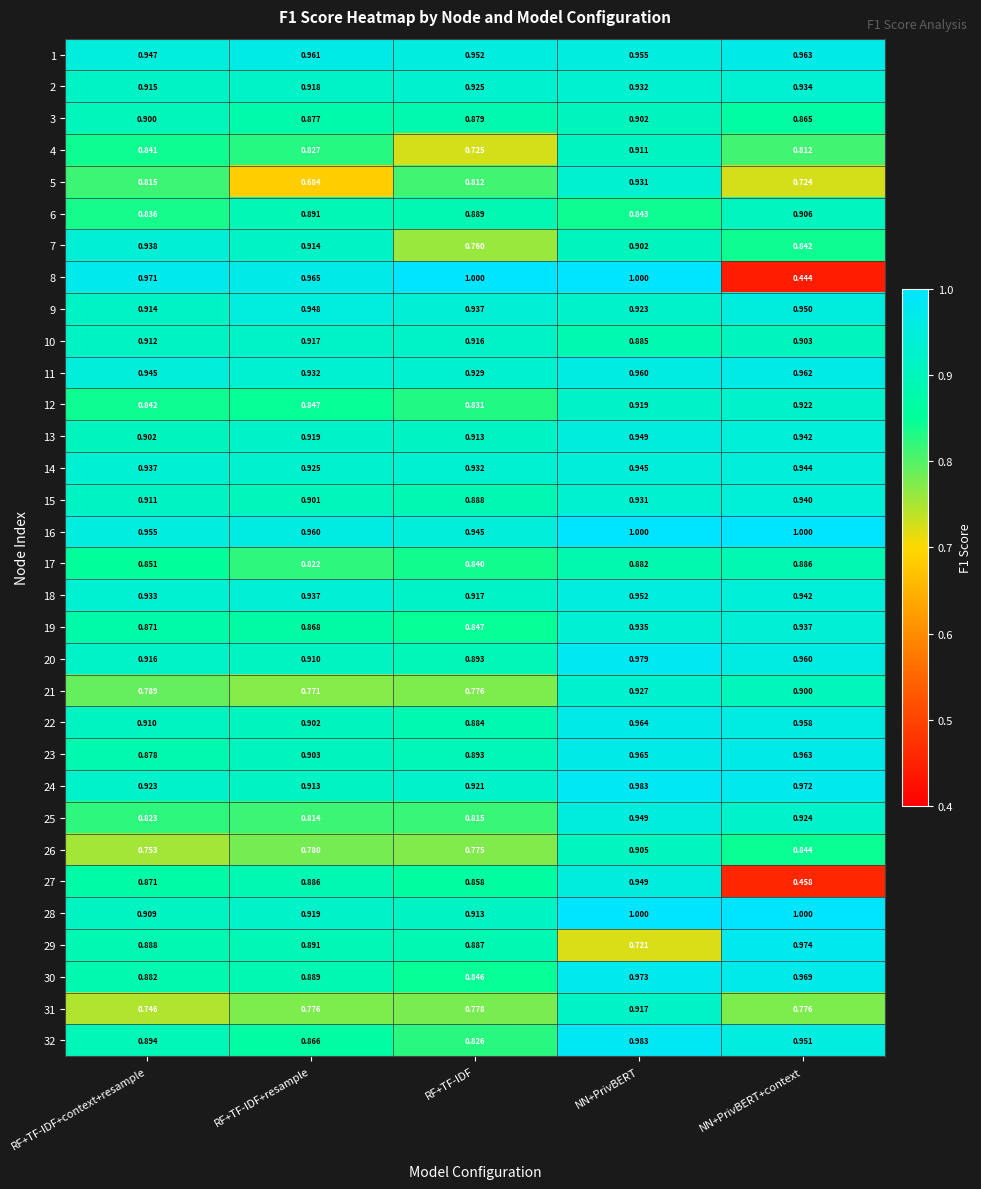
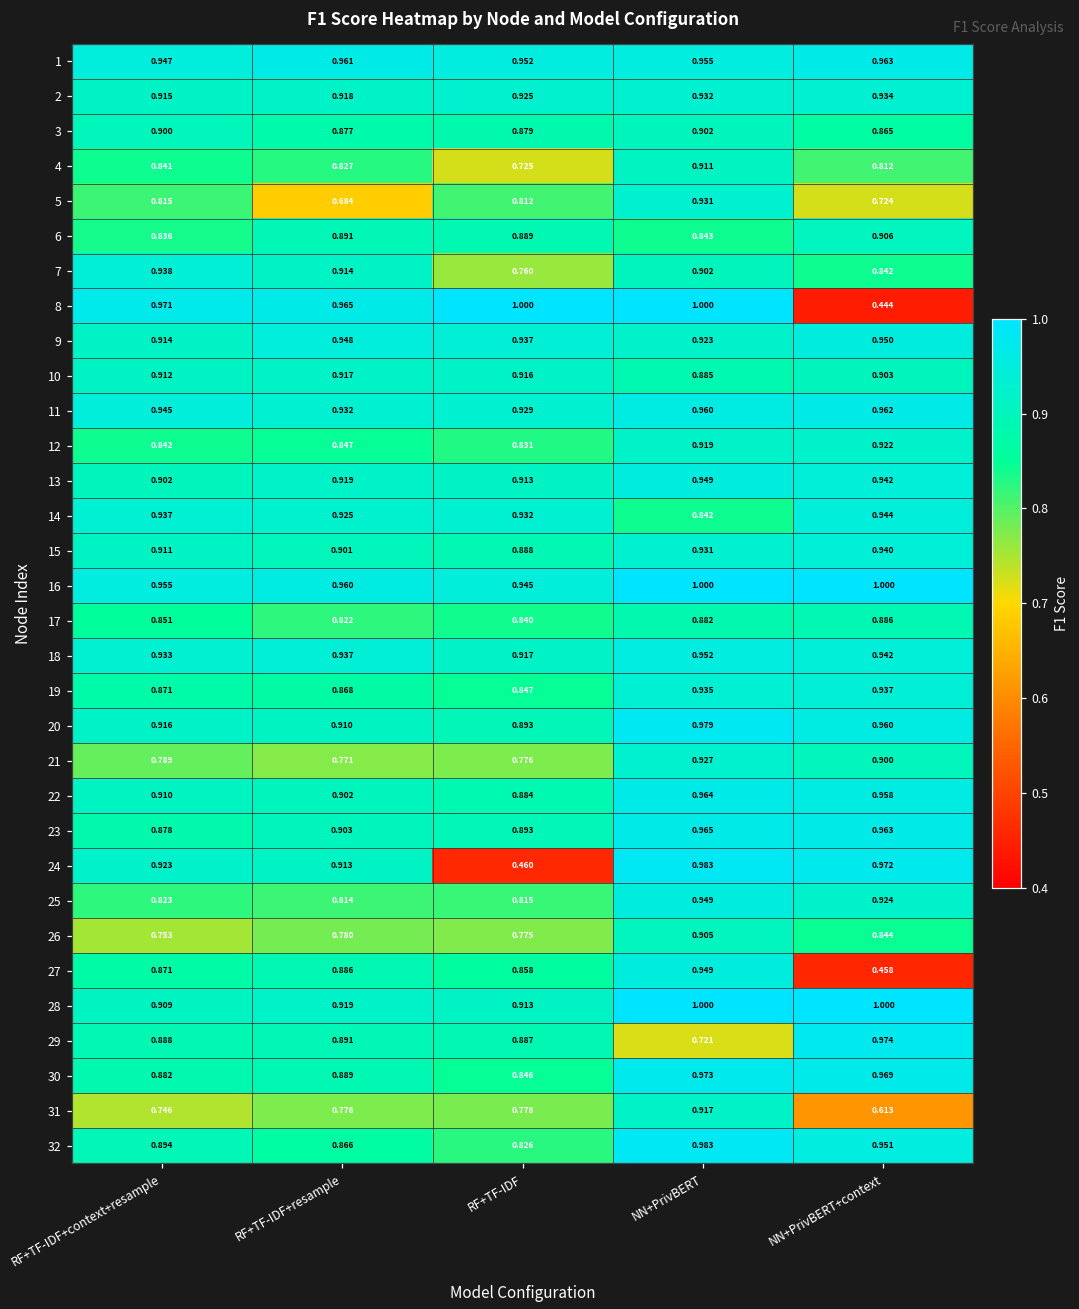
  {
    "1": {
      "RF+TF-IDF+context+resample": 0.947,
      "RF+TF-IDF+resample": 0.961,
      "RF+TF-IDF": 0.952,
      "NN+PrivBERT": 0.955,
      "NN+PrivBERT+context": 0.963
    },
    "2": {
      "RF+TF-IDF+context+resample": 0.915,
      "RF+TF-IDF+resample": 0.918,
      "RF+TF-IDF": 0.925,
      "NN+PrivBERT": 0.932,
      "NN+PrivBERT+context": 0.934
    },
    "3": {
      "RF+TF-IDF+context+resample": 0.900,
      "RF+TF-IDF+resample": 0.877,
      "RF+TF-IDF": 0.879,
      "NN+PrivBERT": 0.902,
      "NN+PrivBERT+context": 0.865
    },
    "4": {
      "RF+TF-IDF+context+resample": 0.841,
      "RF+TF-IDF+resample": 0.827,
      "RF+TF-IDF": 0.725,
      "NN+PrivBERT": 0.911,
      "NN+PrivBERT+context": 0.812
    },
    "5": {
      "RF+TF-IDF+context+resample": 0.815,
      "RF+TF-IDF+resample": 0.684,
      "RF+TF-IDF": 0.812,
      "NN+PrivBERT": 0.931,
      "NN+PrivBERT+context": 0.724
    },
    "6": {
      "RF+TF-IDF+context+resample": 0.836,
      "RF+TF-IDF+resample": 0.891,
      "RF+TF-IDF": 0.889,
      "NN+PrivBERT": 0.843,
      "NN+PrivBERT+context": 0.906
    },
    "7": {
      "RF+TF-IDF+context+resample": 0.938,
      "RF+TF-IDF+resample": 0.914,
      "RF+TF-IDF": 0.760,
      "NN+PrivBERT": 0.902,
      "NN+PrivBERT+context": 0.842
    },
    "8": {
      "RF+TF-IDF+context+resample": 0.971,
      "RF+TF-IDF+resample": 0.965,
      "RF+TF-IDF": 1.000,
      "NN+PrivBERT": 1.000,
      "NN+PrivBERT+context": 0.444
    },
    "9": {
      "RF+TF-IDF+context+resample": 0.914,
      "RF+TF-IDF+resample": 0.948,
      "RF+TF-IDF": 0.937,
      "NN+PrivBERT": 0.923,
      "NN+PrivBERT+context": 0.950
    },
    "10": {
      "RF+TF-IDF+context+resample": 0.912,
      "RF+TF-IDF+resample": 0.917,
      "RF+TF-IDF": 0.916,
      "NN+PrivBERT": 0.885,
      "NN+PrivBERT+context": 0.903
    },
    "11": {
      "RF+TF-IDF+context+resample": 0.945,
      "RF+TF-IDF+resample": 0.932,
      "RF+TF-IDF": 0.929,
      "NN+PrivBERT": 0.960,
      "NN+PrivBERT+context": 0.962
    },
    "12": {
      "RF+TF-IDF+context+resample": 0.842,
      "RF+TF-IDF+resample": 0.847,
      "RF+TF-IDF": 0.831,
      "NN+PrivBERT": 0.919,
      "NN+PrivBERT+context": 0.922
    },
    "13": {
      "RF+TF-IDF+context+resample": 0.902,
      "RF+TF-IDF+resample": 0.919,
      "RF+TF-IDF": 0.913,
      "NN+PrivBERT": 0.949,
      "NN+PrivBERT+context": 0.942
    },
    "14": {
      "RF+TF-IDF+context+resample": 0.937,
      "RF+TF-IDF+resample": 0.925,
      "RF+TF-IDF": 0.932,
-     "NN+PrivBERT": 0.945,
+     "NN+PrivBERT": 0.842,
      "NN+PrivBERT+context": 0.944
    },
    "15": {
      "RF+TF-IDF+context+resample": 0.911,
      "RF+TF-IDF+resample": 0.901,
      "RF+TF-IDF": 0.888,
      "NN+PrivBERT": 0.931,
      "NN+PrivBERT+context": 0.940
    },
    "16": {
      "RF+TF-IDF+context+resample": 0.955,
      "RF+TF-IDF+resample": 0.960,
      "RF+TF-IDF": 0.945,
      "NN+PrivBERT": 1.000,
      "NN+PrivBERT+context": 1.000
    },
    "17": {
      "RF+TF-IDF+context+resample": 0.851,
      "RF+TF-IDF+resample": 0.822,
      "RF+TF-IDF": 0.840,
      "NN+PrivBERT": 0.882,
      "NN+PrivBERT+context": 0.886
    },
    "18": {
      "RF+TF-IDF+context+resample": 0.933,
      "RF+TF-IDF+resample": 0.937,
      "RF+TF-IDF": 0.917,
      "NN+PrivBERT": 0.952,
      "NN+PrivBERT+context": 0.942
    },
    "19": {
      "RF+TF-IDF+context+resample": 0.871,
      "RF+TF-IDF+resample": 0.868,
      "RF+TF-IDF": 0.847,
      "NN+PrivBERT": 0.935,
      "NN+PrivBERT+context": 0.937
    },
    "20": {
      "RF+TF-IDF+context+resample": 0.916,
      "RF+TF-IDF+resample": 0.910,
      "RF+TF-IDF": 0.893,
      "NN+PrivBERT": 0.979,
      "NN+PrivBERT+context": 0.960
    },
    "21": {
      "RF+TF-IDF+context+resample": 0.789,
      "RF+TF-IDF+resample": 0.771,
      "RF+TF-IDF": 0.776,
      "NN+PrivBERT": 0.927,
      "NN+PrivBERT+context": 0.900
    },
    "22": {
      "RF+TF-IDF+context+resample": 0.910,
      "RF+TF-IDF+resample": 0.902,
      "RF+TF-IDF": 0.884,
      "NN+PrivBERT": 0.964,
      "NN+PrivBERT+context": 0.958
    },
    "23": {
      "RF+TF-IDF+context+resample": 0.878,
      "RF+TF-IDF+resample": 0.903,
      "RF+TF-IDF": 0.893,
      "NN+PrivBERT": 0.965,
      "NN+PrivBERT+context": 0.963
    },
    "24": {
      "RF+TF-IDF+context+resample": 0.923,
      "RF+TF-IDF+resample": 0.913,
-     "RF+TF-IDF": 0.921,
+     "RF+TF-IDF": 0.460,
      "NN+PrivBERT": 0.983,
      "NN+PrivBERT+context": 0.972
    },
    "25": {
      "RF+TF-IDF+context+resample": 0.823,
      "RF+TF-IDF+resample": 0.814,
      "RF+TF-IDF": 0.815,
      "NN+PrivBERT": 0.949,
      "NN+PrivBERT+context": 0.924
    },
    "26": {
      "RF+TF-IDF+context+resample": 0.753,
      "RF+TF-IDF+resample": 0.780,
      "RF+TF-IDF": 0.775,
      "NN+PrivBERT": 0.905,
      "NN+PrivBERT+context": 0.844
    },
    "27": {
      "RF+TF-IDF+context+resample": 0.871,
      "RF+TF-IDF+resample": 0.886,
      "RF+TF-IDF": 0.858,
      "NN+PrivBERT": 0.949,
      "NN+PrivBERT+context": 0.458
    },
    "28": {
      "RF+TF-IDF+context+resample": 0.909,
      "RF+TF-IDF+resample": 0.919,
      "RF+TF-IDF": 0.913,
      "NN+PrivBERT": 1.000,
      "NN+PrivBERT+context": 1.000
    },
    "29": {
      "RF+TF-IDF+context+resample": 0.888,
      "RF+TF-IDF+resample": 0.891,
      "RF+TF-IDF": 0.887,
      "NN+PrivBERT": 0.721,
      "NN+PrivBERT+context": 0.974
    },
    "30": {
      "RF+TF-IDF+context+resample": 0.882,
      "RF+TF-IDF+resample": 0.889,
      "RF+TF-IDF": 0.846,
      "NN+PrivBERT": 0.973,
      "NN+PrivBERT+context": 0.969
    },
    "31": {
      "RF+TF-IDF+context+resample": 0.746,
      "RF+TF-IDF+resample": 0.776,
      "RF+TF-IDF": 0.778,
      "NN+PrivBERT": 0.917,
-     "NN+PrivBERT+context": 0.776
+     "NN+PrivBERT+context": 0.613
    },
    "32": {
      "RF+TF-IDF+context+resample": 0.894,
      "RF+TF-IDF+resample": 0.866,
      "RF+TF-IDF": 0.826,
      "NN+PrivBERT": 0.983,
      "NN+PrivBERT+context": 0.951
    }
  }
